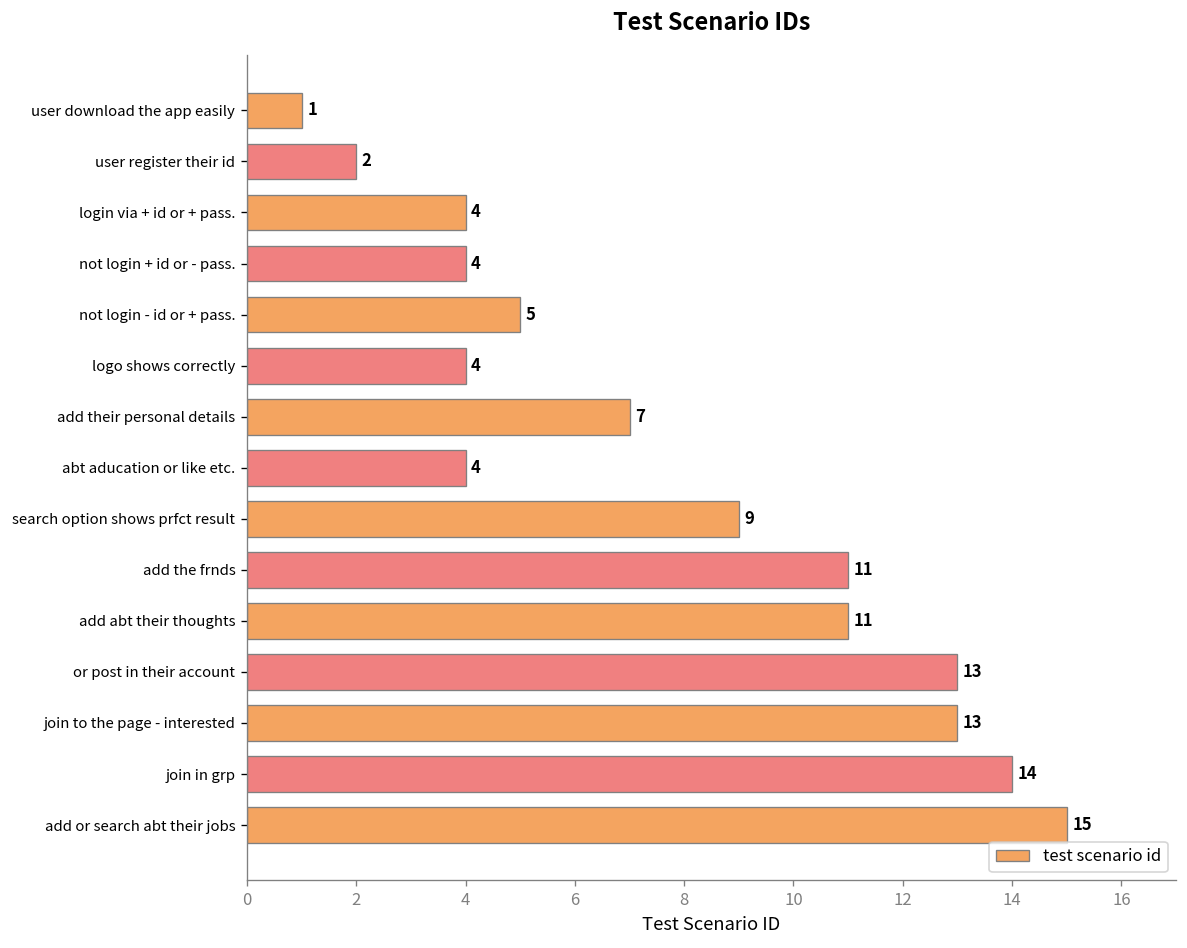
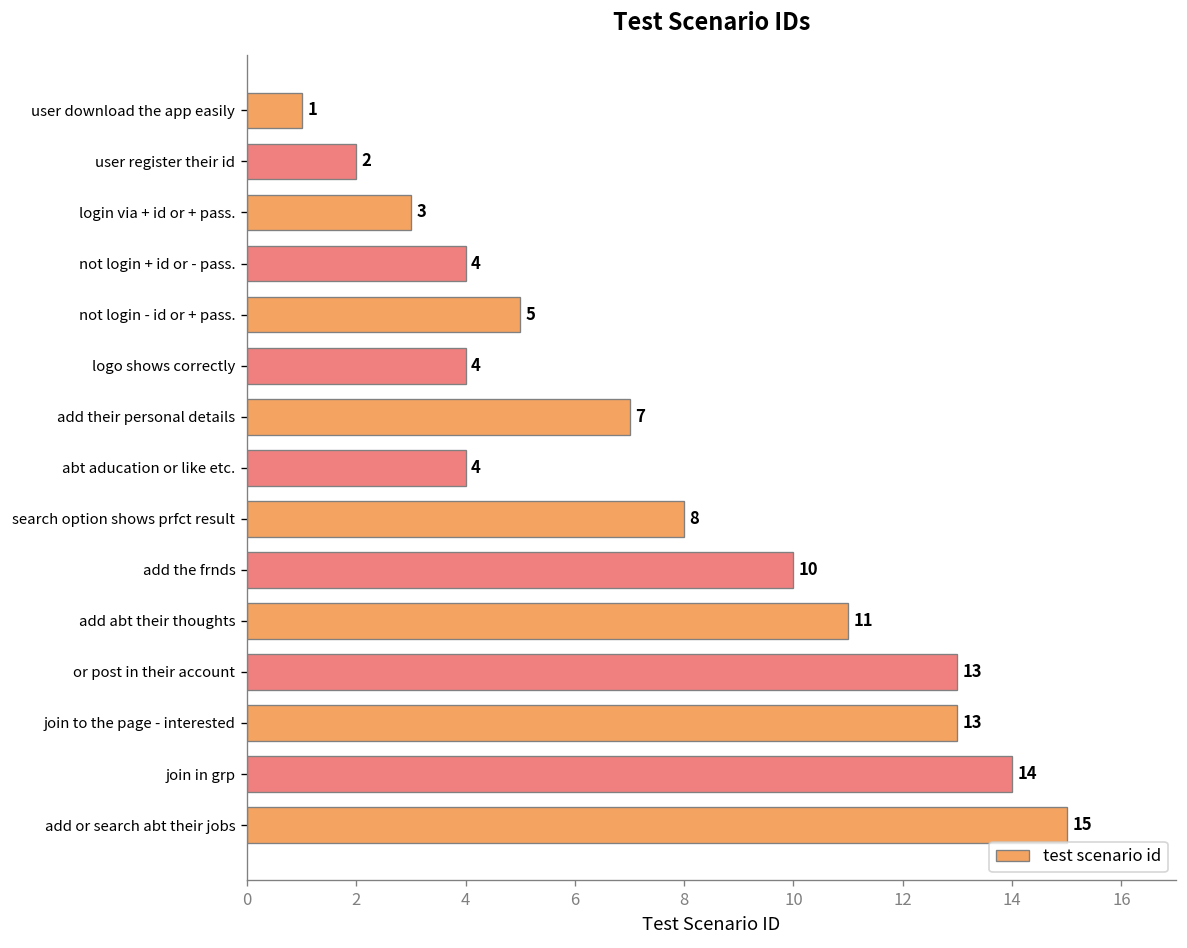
  {
    "user download the app easily": 1,
    "user register their id": 2,
-   "login via + id or + pass.": 4,
+   "login via + id or + pass.": 3,
    "not login + id or - pass.": 4,
    "not login - id or + pass.": 5,
    "logo shows correctly": 4,
    "add their personal details": 7,
    "abt aducation or like etc.": 4,
-   "search option shows prfct result": 9,
-   "add the frnds": 11,
+   "search option shows prfct result": 8,
+   "add the frnds": 10,
    "add abt their thoughts": 11,
    "or post in their account": 13,
    "join to the page - interested": 13,
    "join in grp": 14,
    "add or search abt their jobs": 15
  }
